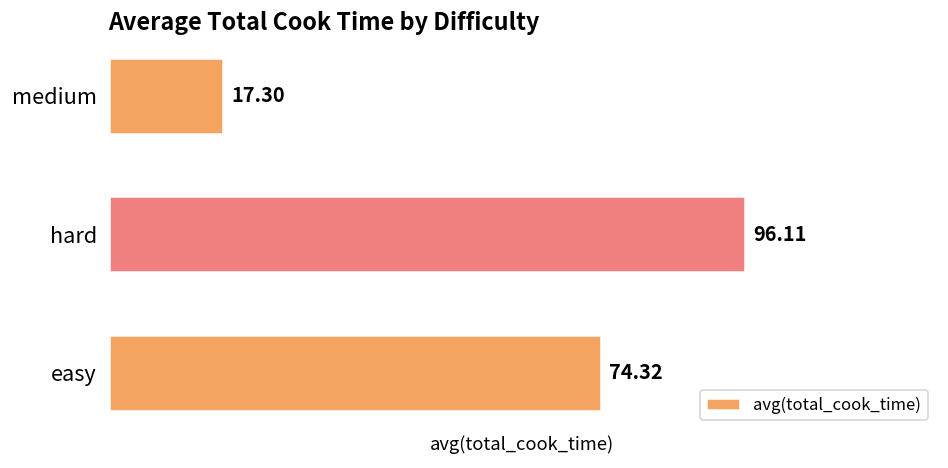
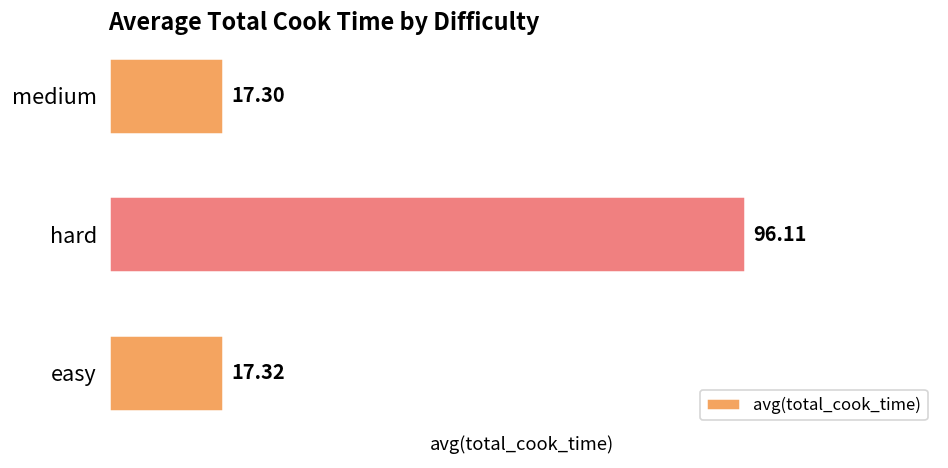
  {
    "medium": 17.30,
    "hard": 96.11,
-   "easy": 74.32
+   "easy": 17.32
  }
